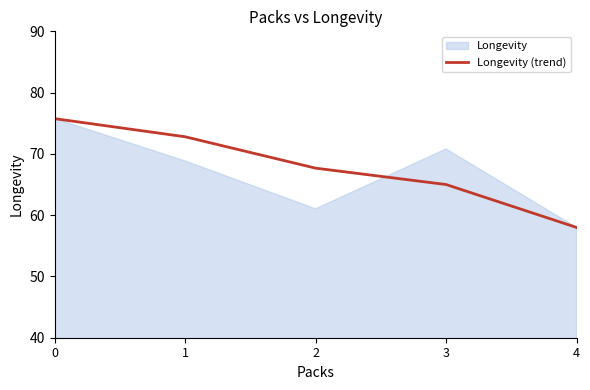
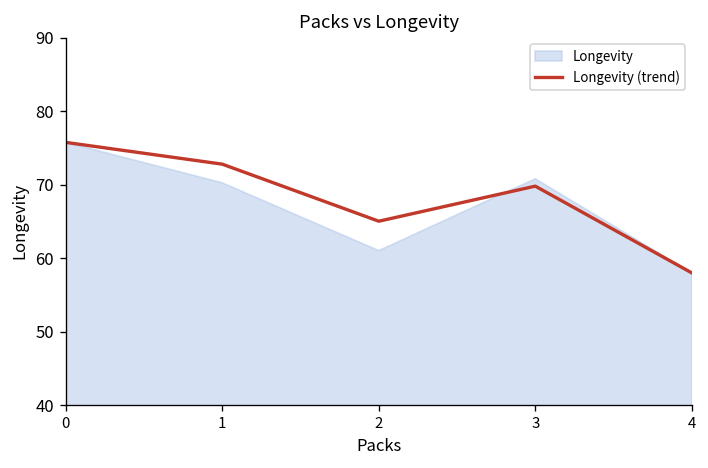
  {
    "Longevity": {
-     "1": 69,
+     "1": 70,
      "2": 61,
      "3": 71
    },
    "Longevity (trend)": {
      "1": 73,
-     "2": 68,
-     "3": 65
+     "2": 65,
+     "3": 70
    }
  }
